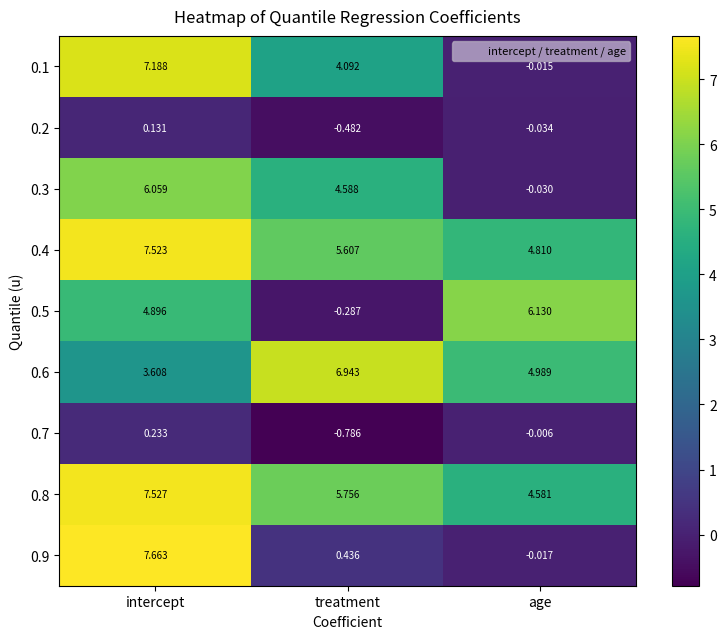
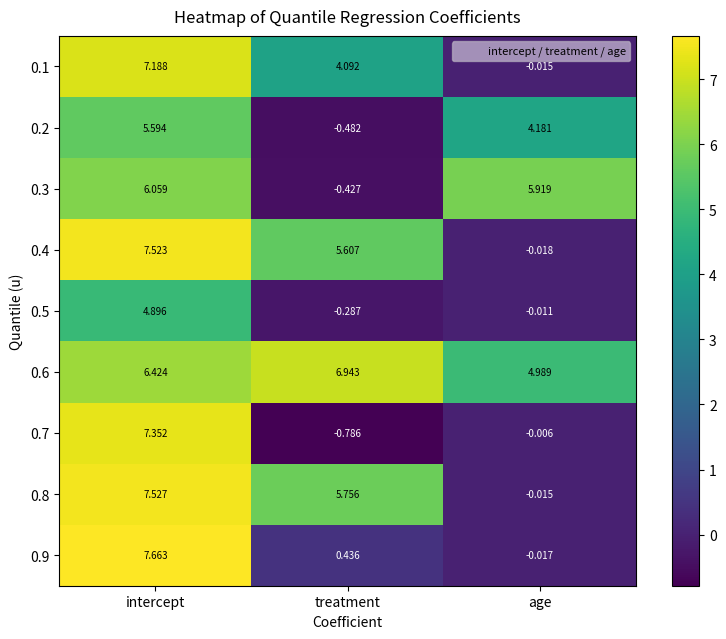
  {
    "0.1": {
      "intercept": 7.188,
      "treatment": 4.092,
      "age": -0.015
    },
    "0.2": {
-     "intercept": 0.131,
+     "intercept": 5.594,
      "treatment": -0.482,
-     "age": -0.034
+     "age": 4.181
    },
    "0.3": {
      "intercept": 6.059,
-     "treatment": 4.588,
-     "age": -0.030
+     "treatment": -0.427,
+     "age": 5.919
    },
    "0.4": {
      "intercept": 7.523,
      "treatment": 5.607,
-     "age": 4.810
+     "age": -0.018
    },
    "0.5": {
      "intercept": 4.896,
      "treatment": -0.287,
-     "age": 6.130
+     "age": -0.011
    },
    "0.6": {
-     "intercept": 3.608,
+     "intercept": 6.424,
      "treatment": 6.943,
      "age": 4.989
    },
    "0.7": {
-     "intercept": 0.233,
+     "intercept": 7.352,
      "treatment": -0.786,
      "age": -0.006
    },
    "0.8": {
      "intercept": 7.527,
      "treatment": 5.756,
-     "age": 4.581
+     "age": -0.015
    },
    "0.9": {
      "intercept": 7.663,
      "treatment": 0.436,
      "age": -0.017
    }
  }
